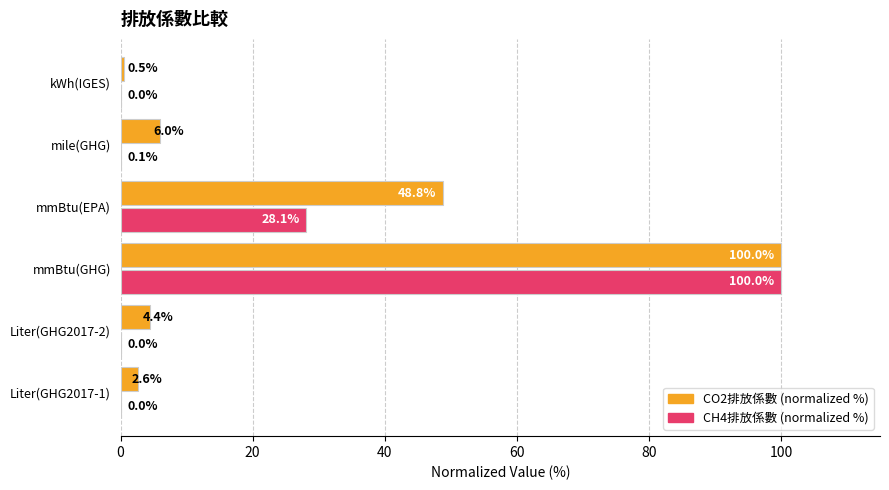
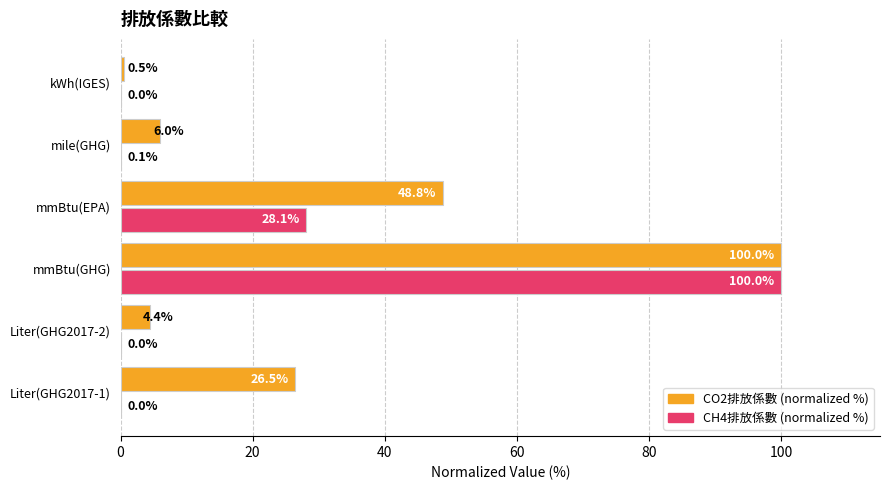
  {
    "CO2排放係數 (normalized %)": {
      "kWh(IGES)": "0.5%",
      "mile(GHG)": "6.0%",
      "mmBtu(EPA)": "48.8%",
      "mmBtu(GHG)": "100.0%",
      "Liter(GHG2017-2)": "4.4%",
-     "Liter(GHG2017-1)": "2.6%"
+     "Liter(GHG2017-1)": "26.5%"
    },
    "CH4排放係數 (normalized %)": {
      "kWh(IGES)": "0.0%",
      "mile(GHG)": "0.1%",
      "mmBtu(EPA)": "28.1%",
      "mmBtu(GHG)": "100.0%",
      "Liter(GHG2017-2)": "0.0%",
      "Liter(GHG2017-1)": "0.0%"
    }
  }
